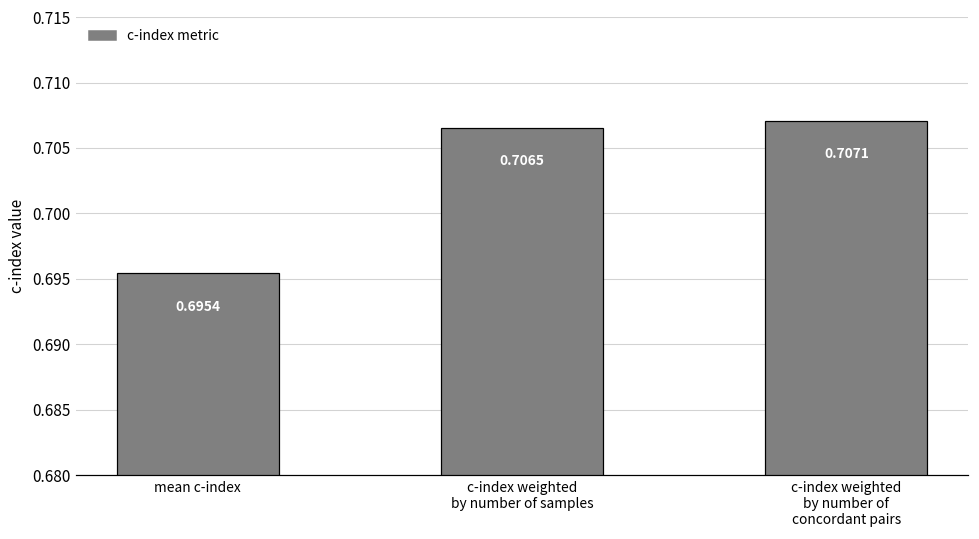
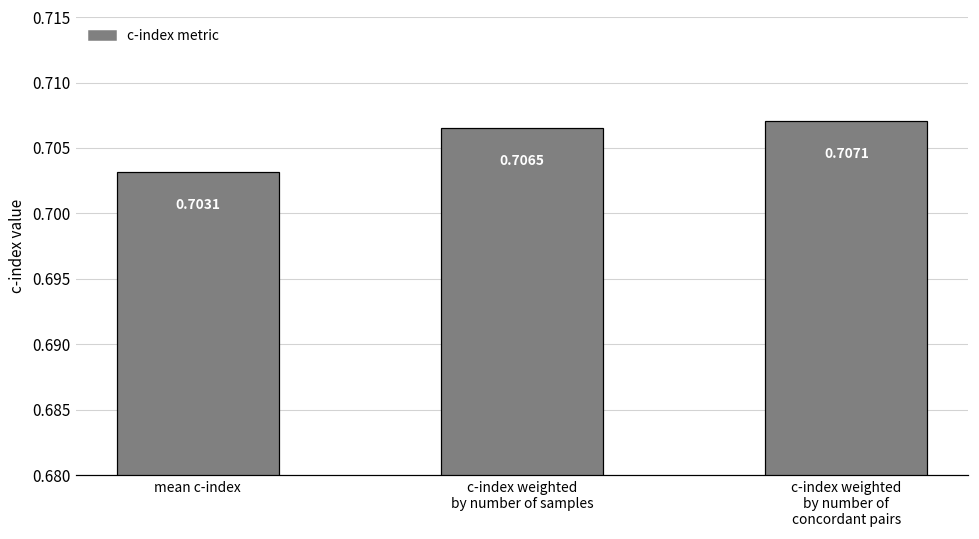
  {
-   "mean c-index": 0.6954,
+   "mean c-index": 0.7031,
    "c-index weighted by number of samples": 0.7065,
    "c-index weighted by number of concordant pairs": 0.7071
  }
